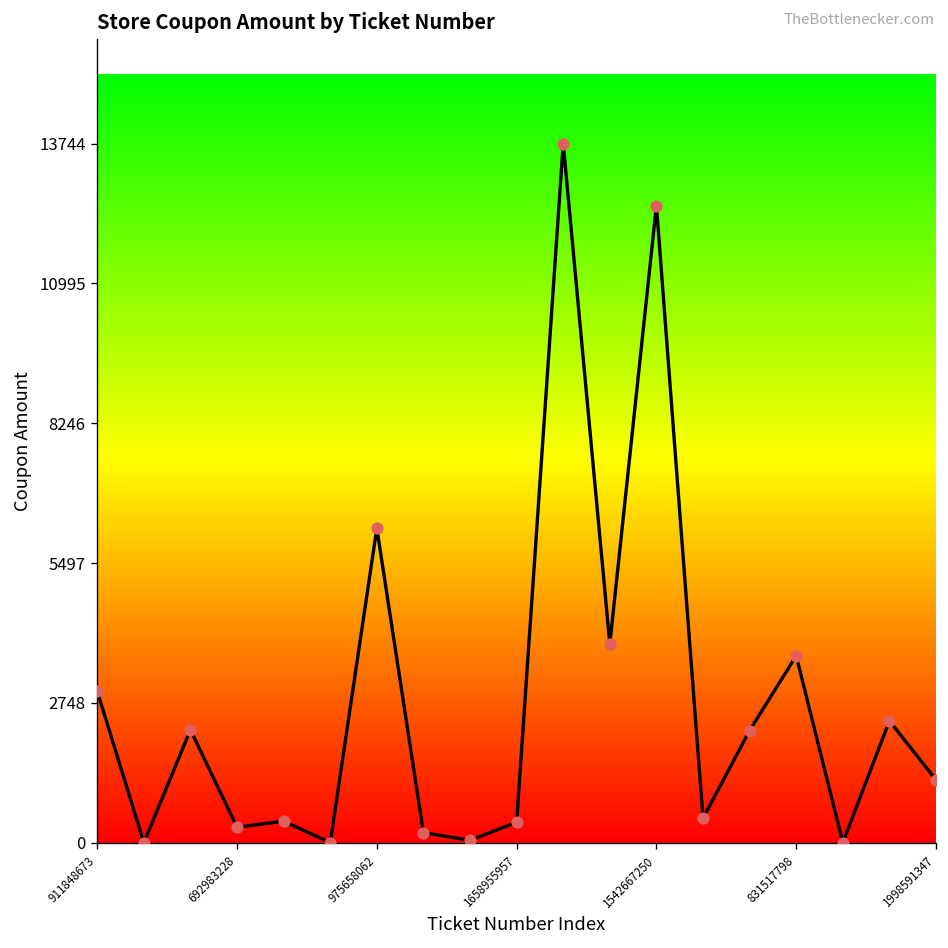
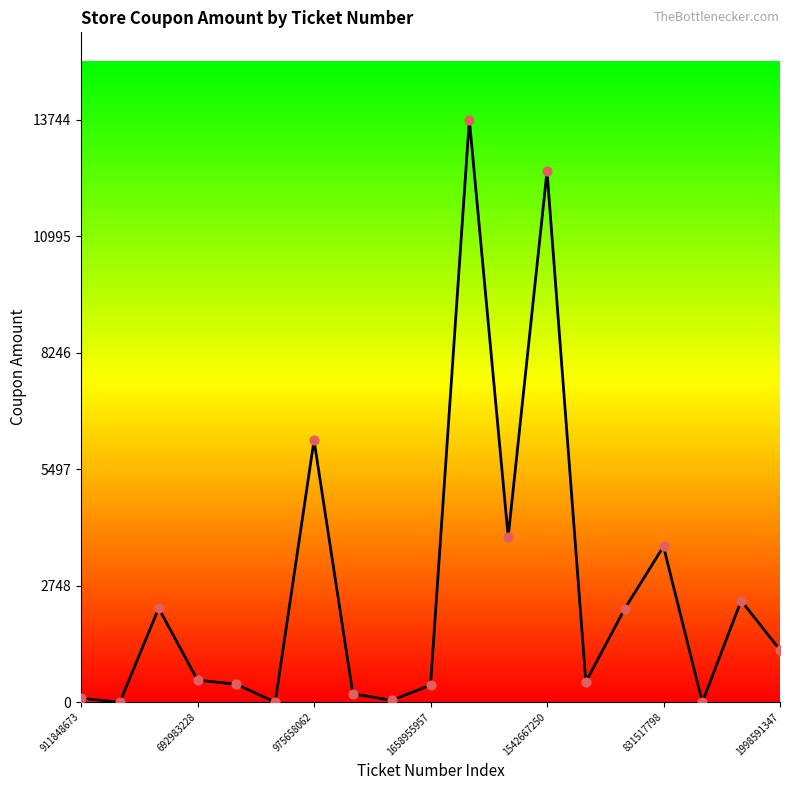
  {
-   "911848673": 3000,
-   "692983228": 300,
+   "911848673": 100,
+   "692983228": 500,
    "975658062": 6200,
    "1658955957": 400,
    "1542667250": 12500,
    "831517798": 3700,
    "1998591347": 1200
  }
